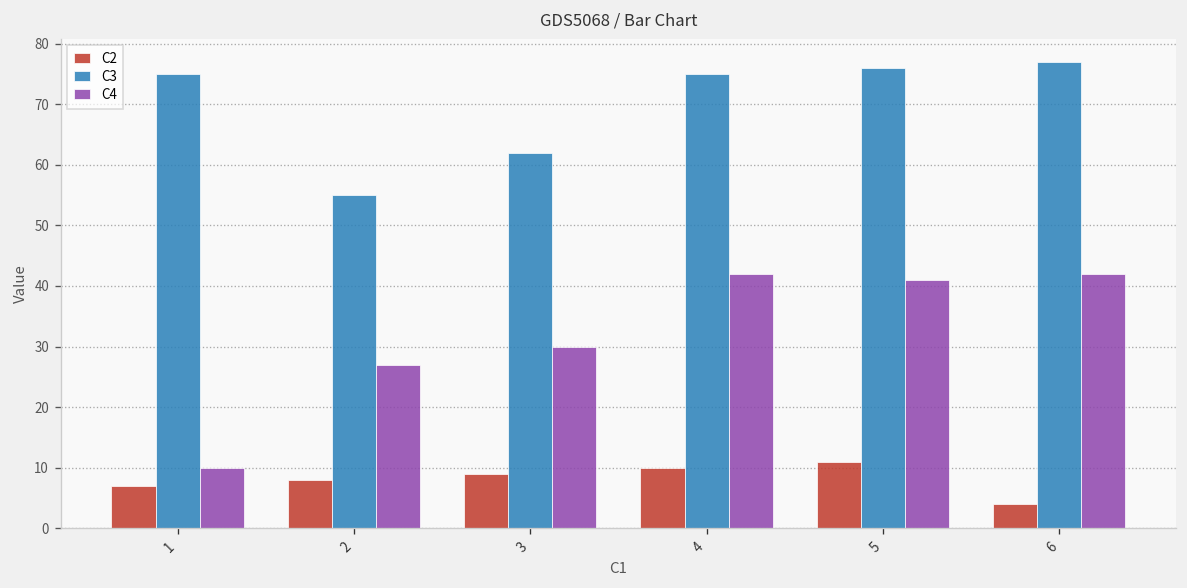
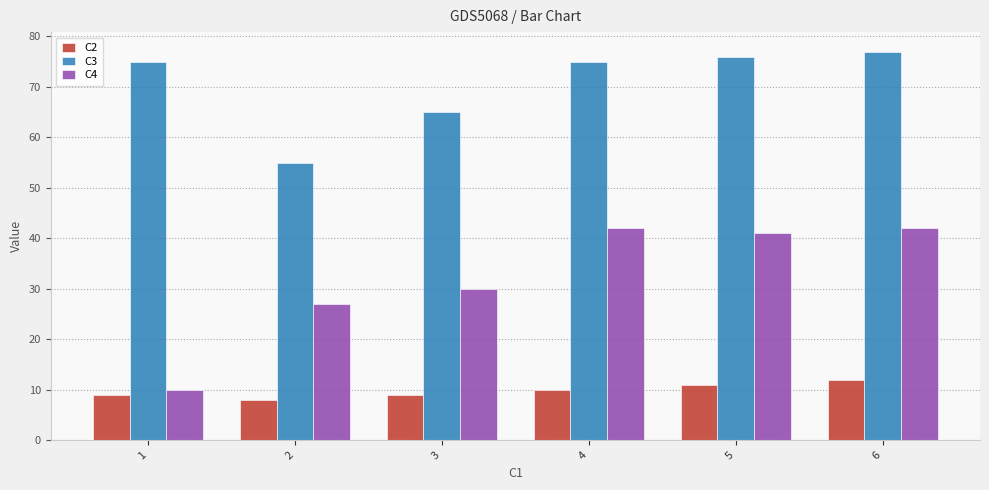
  {
    "C2": {
-     "1": 7,
+     "1": 9,
      "2": 8,
      "3": 9,
      "4": 10,
      "5": 11,
-     "6": 4
+     "6": 12
    },
    "C3": {
      "1": 75,
      "2": 55,
-     "3": 62,
+     "3": 65,
      "4": 75,
      "5": 76,
      "6": 77
    },
    "C4": {
      "1": 10,
      "2": 27,
      "3": 30,
      "4": 42,
      "5": 41,
      "6": 42
    }
  }
